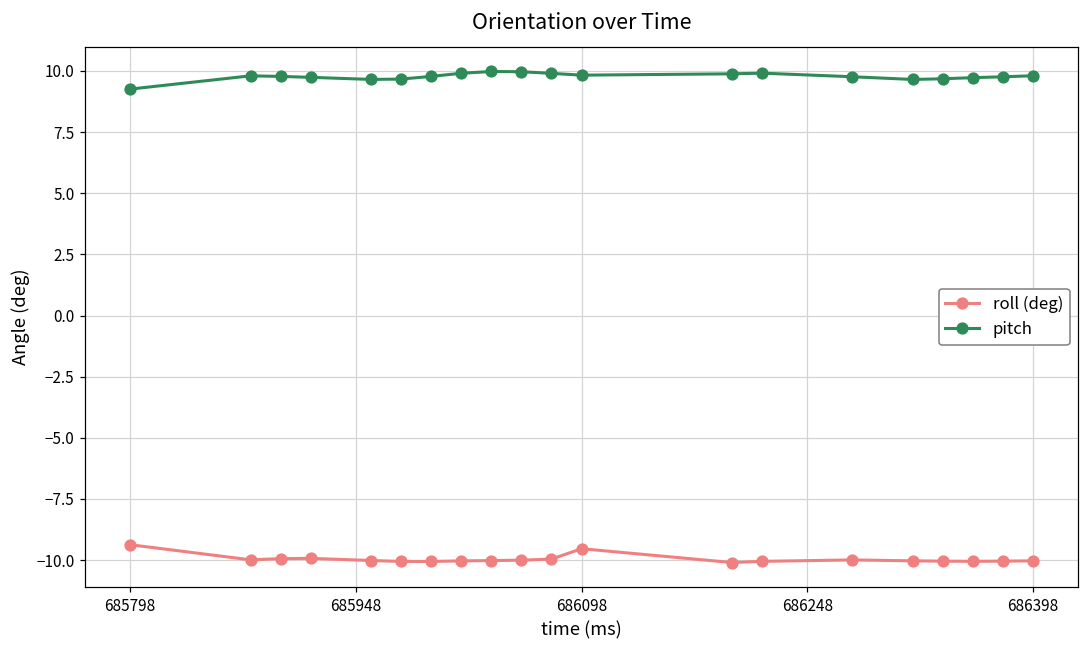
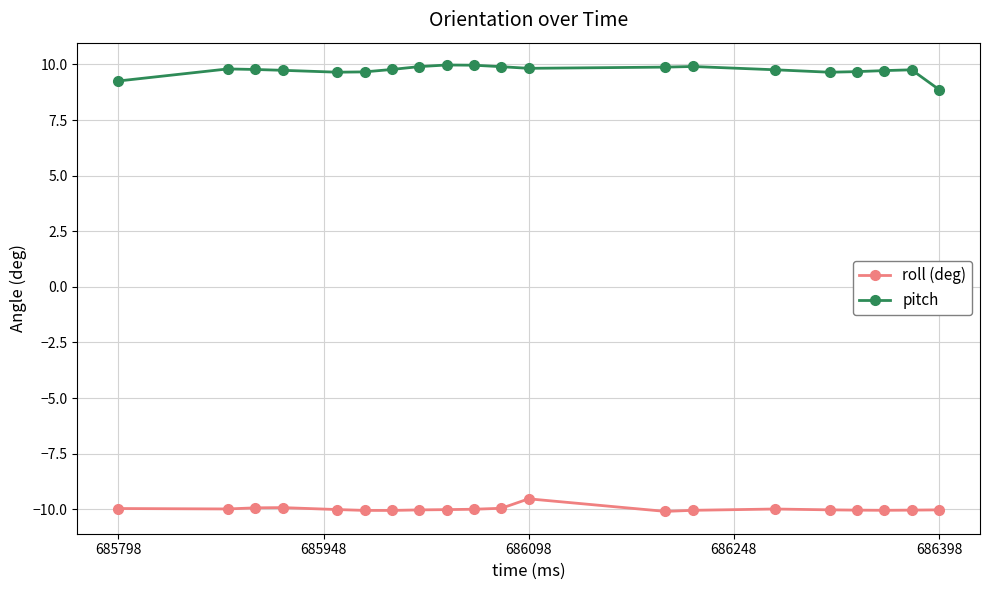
  {
    "roll (deg)": {
-     "685798": -9.4,
+     "685798": -10.0,
      "686098": -9.5,
      "686398": -10.0
    },
    "pitch": {
      "685798": 9.3,
      "686098": 9.8,
-     "686398": 9.8
+     "686398": 8.9
    }
  }
